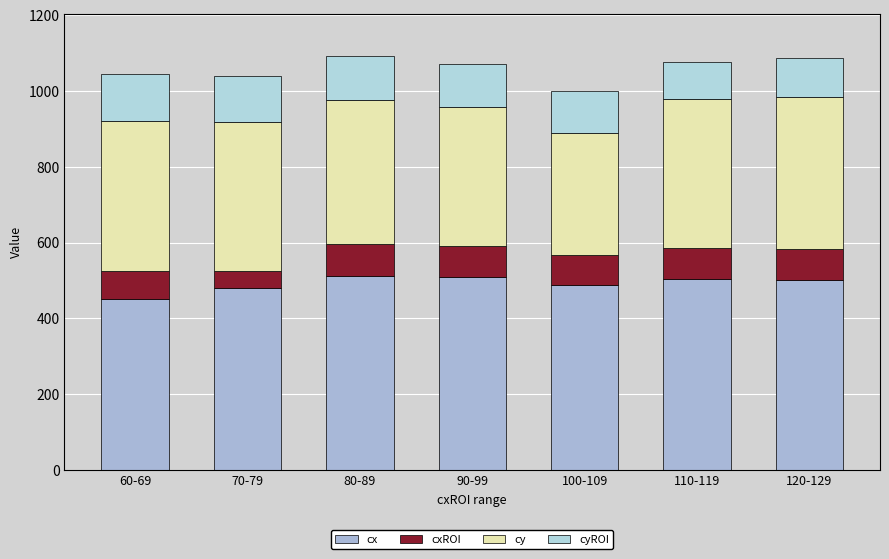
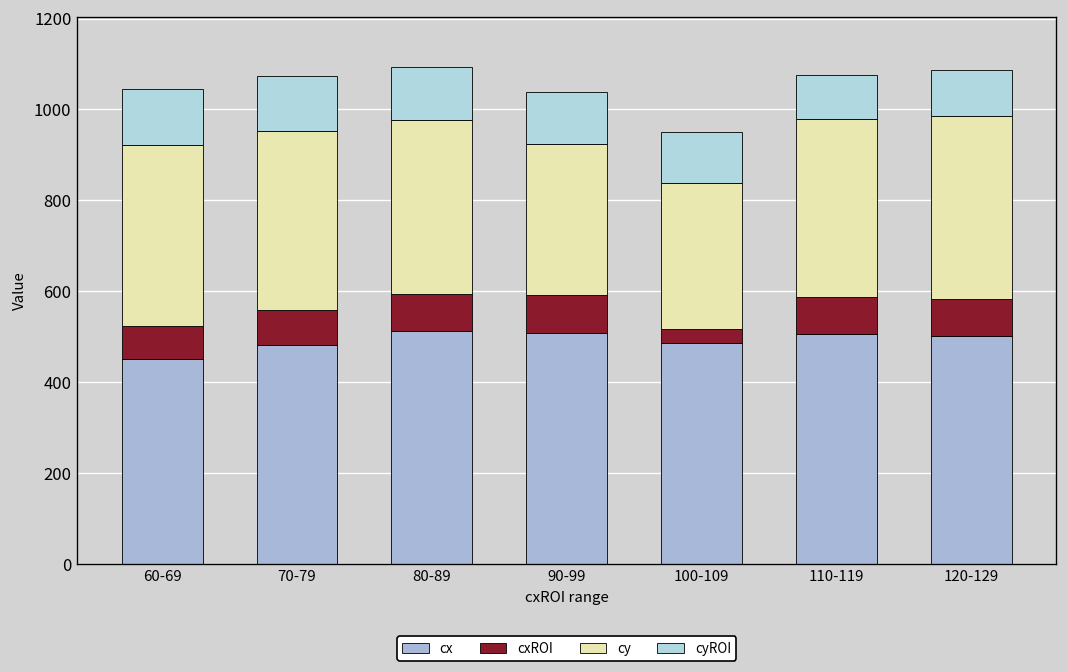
  {
    "cxROI": {
      "60-69": 70,
-     "70-79": 40,
+     "70-79": 80,
      "80-89": 80,
      "90-99": 80,
-     "100-109": 80,
+     "100-109": 30,
      "110-119": 80,
      "120-129": 80
    },
    "cy": {
      "60-69": 400,
      "70-79": 390,
      "80-89": 380,
-     "90-99": 370,
+     "90-99": 330,
      "100-109": 320,
      "110-119": 390,
      "120-129": 400
    }
  }
